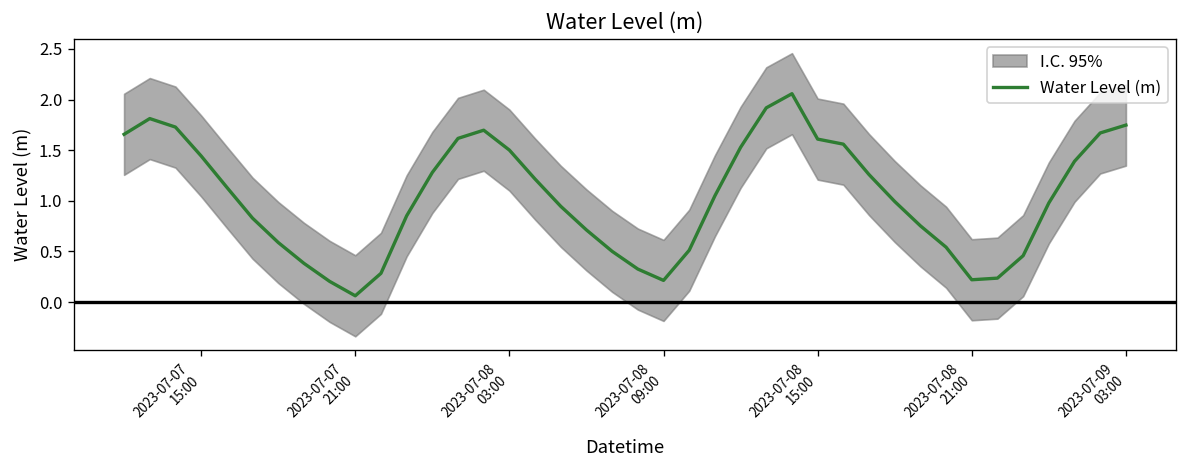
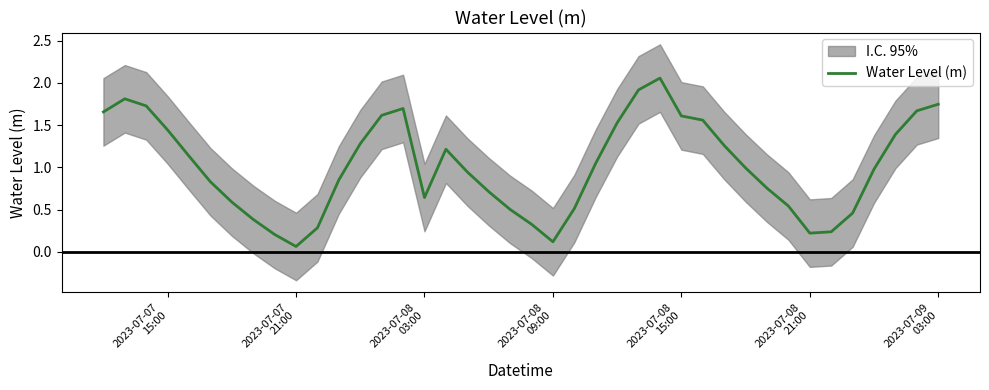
  {
    "Water Level (m)": {
      "2023-07-07 15:00": 1.4,
      "2023-07-07 21:00": 0.1,
-     "2023-07-08 03:00": 1.5,
-     "2023-07-08 09:00": 0.2,
+     "2023-07-08 03:00": 0.6,
+     "2023-07-08 09:00": 0.1,
      "2023-07-08 15:00": 1.6,
      "2023-07-08 21:00": 0.2,
      "2023-07-09 03:00": 1.7
    }
  }
